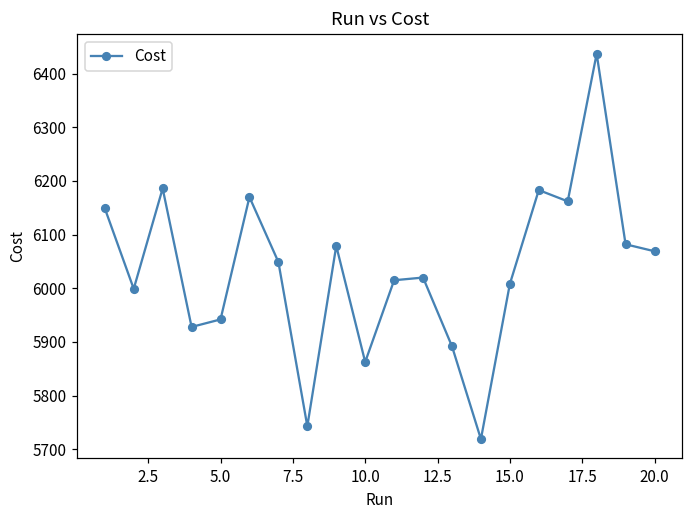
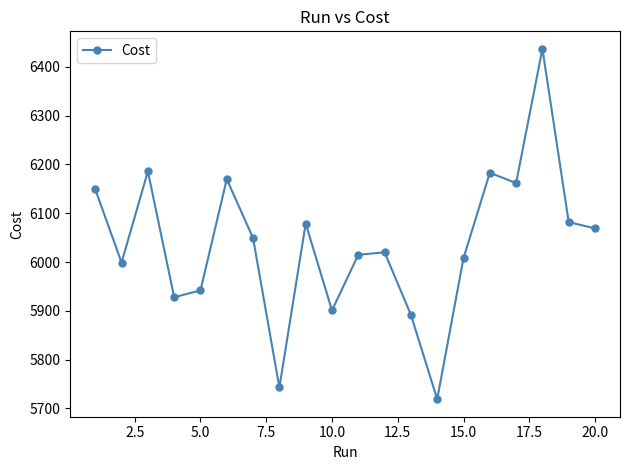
  {
    "5.0": 5940,
-   "10.0": 5860,
+   "10.0": 5900,
    "15.0": 6010,
    "20.0": 6070
  }
